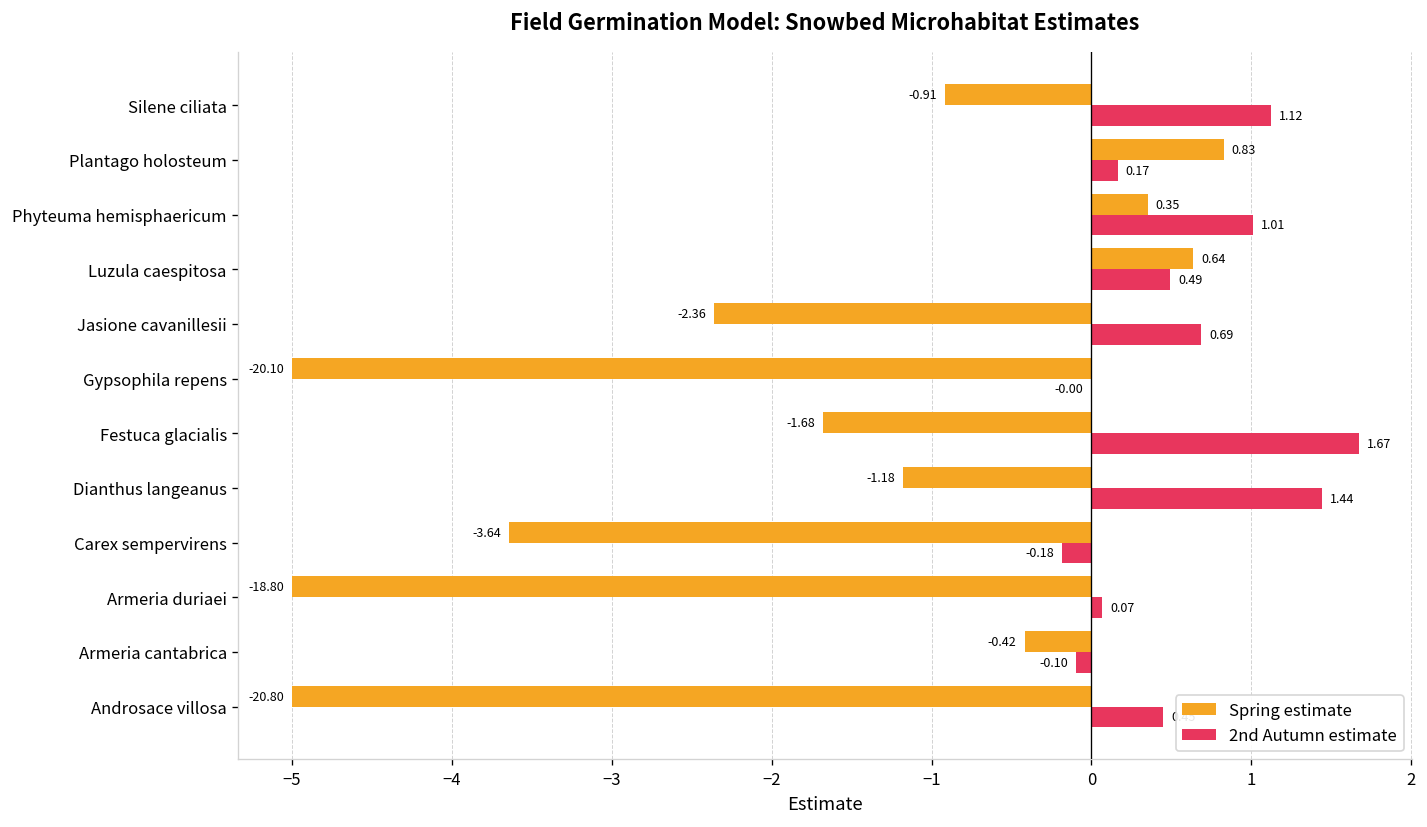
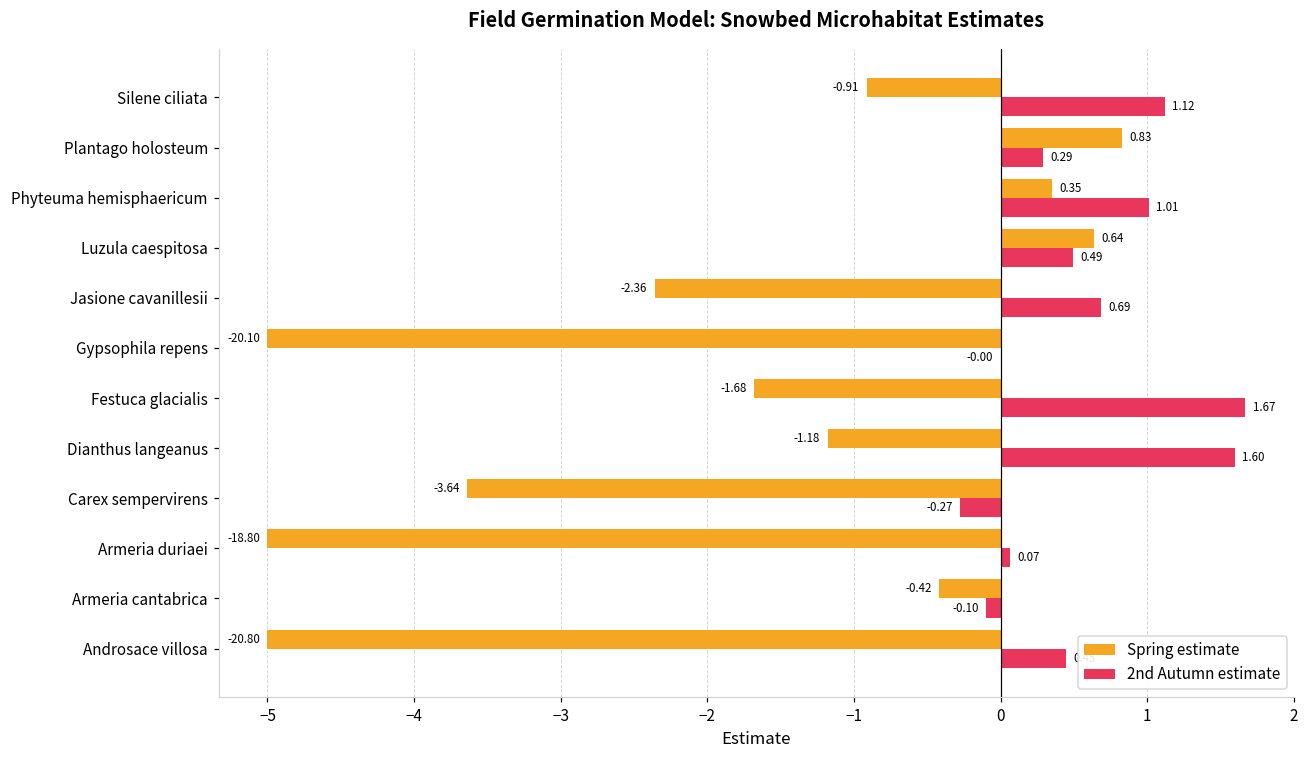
  {
    "Spring estimate": {
      "Silene ciliata": -0.91,
      "Plantago holosteum": 0.83,
      "Phyteuma hemisphaericum": 0.35,
      "Luzula caespitosa": 0.64,
      "Jasione cavanillesii": -2.36,
      "Festuca glacialis": -1.68,
      "Dianthus langeanus": -1.18,
      "Carex sempervirens": -3.64,
      "Armeria cantabrica": -0.42
    },
    "2nd Autumn estimate": {
      "Silene ciliata": 1.12,
-     "Plantago holosteum": 0.17,
+     "Plantago holosteum": 0.29,
      "Phyteuma hemisphaericum": 1.01,
      "Luzula caespitosa": 0.49,
      "Jasione cavanillesii": 0.69,
      "Gypsophila repens": -0.00,
      "Festuca glacialis": 1.67,
-     "Dianthus langeanus": 1.44,
-     "Carex sempervirens": -0.18,
+     "Dianthus langeanus": 1.60,
+     "Carex sempervirens": -0.27,
      "Armeria duriaei": 0.07,
      "Armeria cantabrica": -0.10
    }
  }
